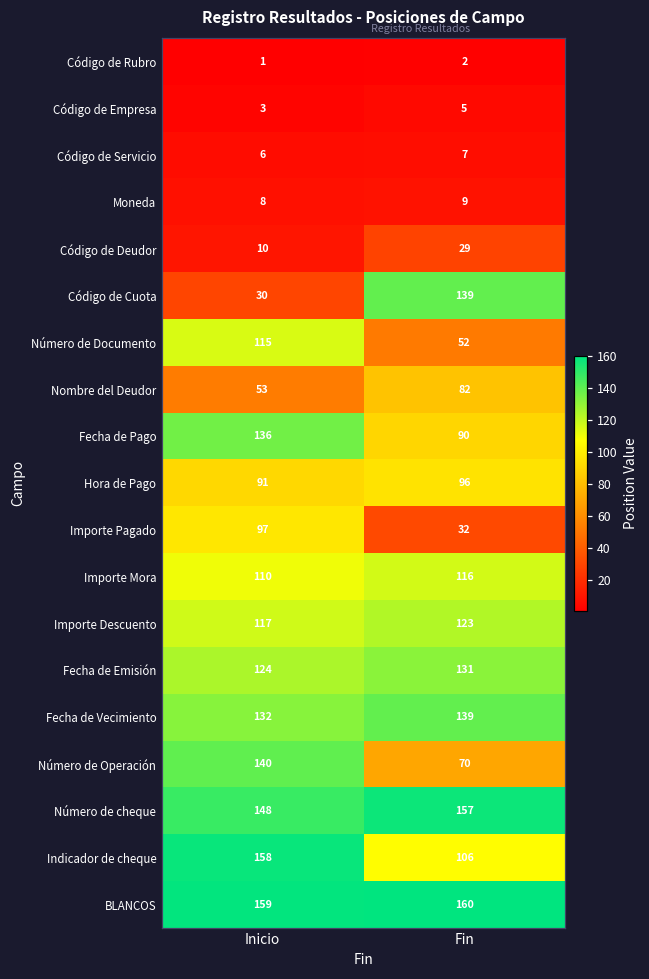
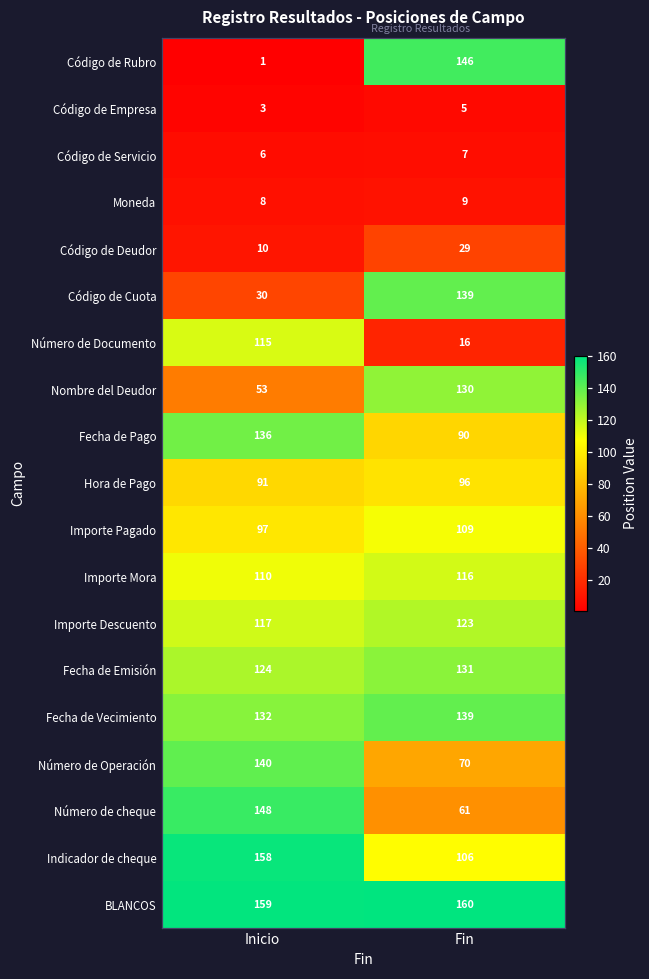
  {
    "Código de Rubro": {
      "Inicio": 1,
-     "Fin": 2
+     "Fin": 146
    },
    "Código de Empresa": {
      "Inicio": 3,
      "Fin": 5
    },
    "Código de Servicio": {
      "Inicio": 6,
      "Fin": 7
    },
    "Moneda": {
      "Inicio": 8,
      "Fin": 9
    },
    "Código de Deudor": {
      "Inicio": 10,
      "Fin": 29
    },
    "Código de Cuota": {
      "Inicio": 30,
      "Fin": 139
    },
    "Número de Documento": {
      "Inicio": 115,
-     "Fin": 52
+     "Fin": 16
    },
    "Nombre del Deudor": {
      "Inicio": 53,
-     "Fin": 82
+     "Fin": 130
    },
    "Fecha de Pago": {
      "Inicio": 136,
      "Fin": 90
    },
    "Hora de Pago": {
      "Inicio": 91,
      "Fin": 96
    },
    "Importe Pagado": {
      "Inicio": 97,
-     "Fin": 32
+     "Fin": 109
    },
    "Importe Mora": {
      "Inicio": 110,
      "Fin": 116
    },
    "Importe Descuento": {
      "Inicio": 117,
      "Fin": 123
    },
    "Fecha de Emisión": {
      "Inicio": 124,
      "Fin": 131
    },
    "Fecha de Vecimiento": {
      "Inicio": 132,
      "Fin": 139
    },
    "Número de Operación": {
      "Inicio": 140,
      "Fin": 70
    },
    "Número de cheque": {
      "Inicio": 148,
-     "Fin": 157
+     "Fin": 61
    },
    "Indicador de cheque": {
      "Inicio": 158,
      "Fin": 106
    },
    "BLANCOS": {
      "Inicio": 159,
      "Fin": 160
    }
  }
